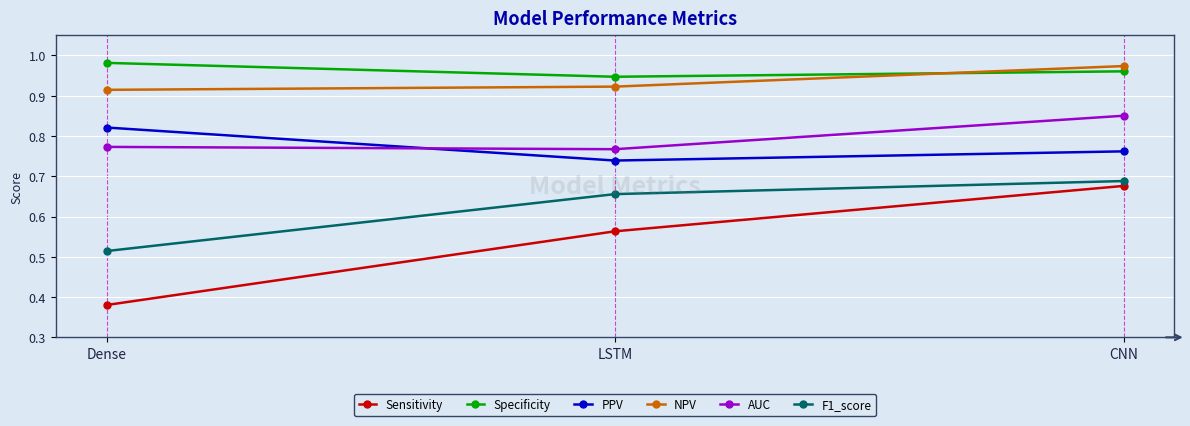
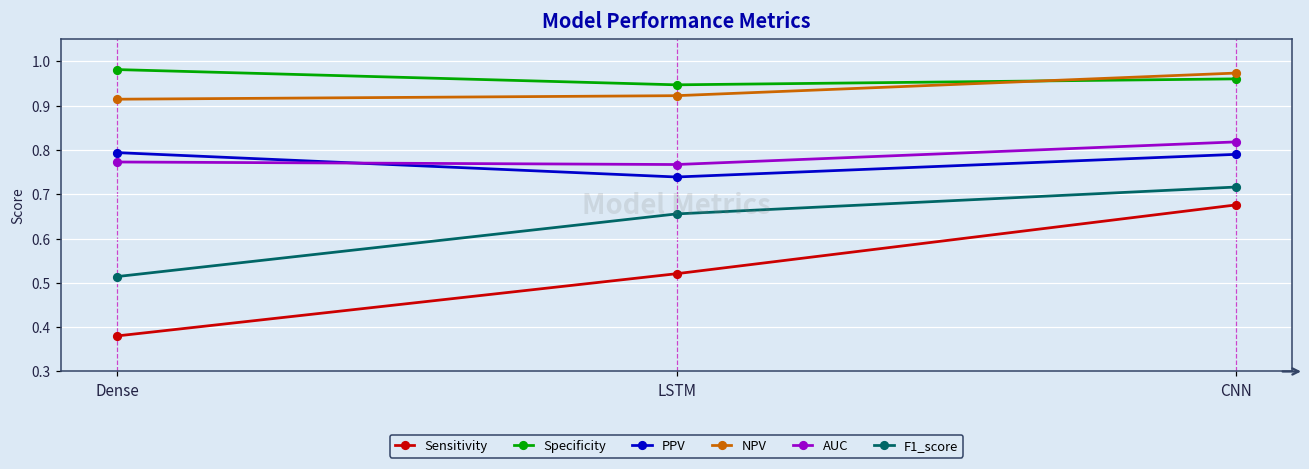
  {
    "Sensitivity": {
      "Dense": 0.38,
-     "LSTM": 0.56,
+     "LSTM": 0.52,
      "CNN": 0.68
    },
    "Specificity": {
      "Dense": 0.98,
      "LSTM": 0.95,
      "CNN": 0.96
    },
    "PPV": {
-     "Dense": 0.82,
+     "Dense": 0.79,
      "LSTM": 0.74,
-     "CNN": 0.76
+     "CNN": 0.79
    },
    "NPV": {
      "Dense": 0.91,
      "LSTM": 0.92,
      "CNN": 0.97
    },
    "AUC": {
      "Dense": 0.77,
      "LSTM": 0.77,
-     "CNN": 0.85
+     "CNN": 0.82
    },
    "F1_score": {
      "Dense": 0.51,
      "LSTM": 0.66,
-     "CNN": 0.69
+     "CNN": 0.72
    }
  }
